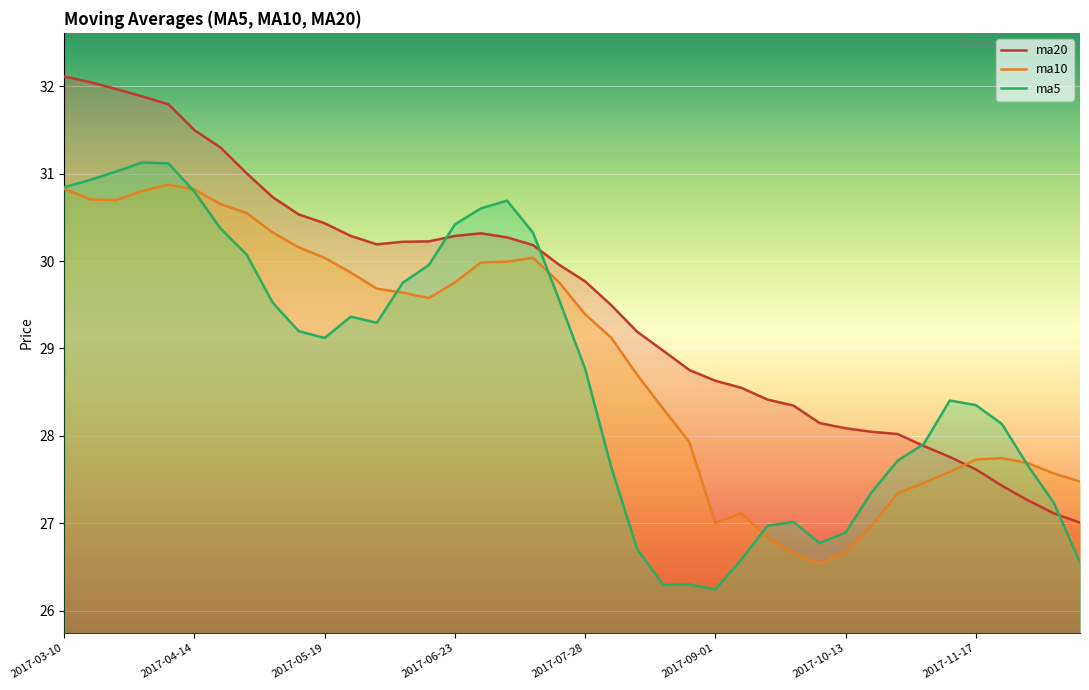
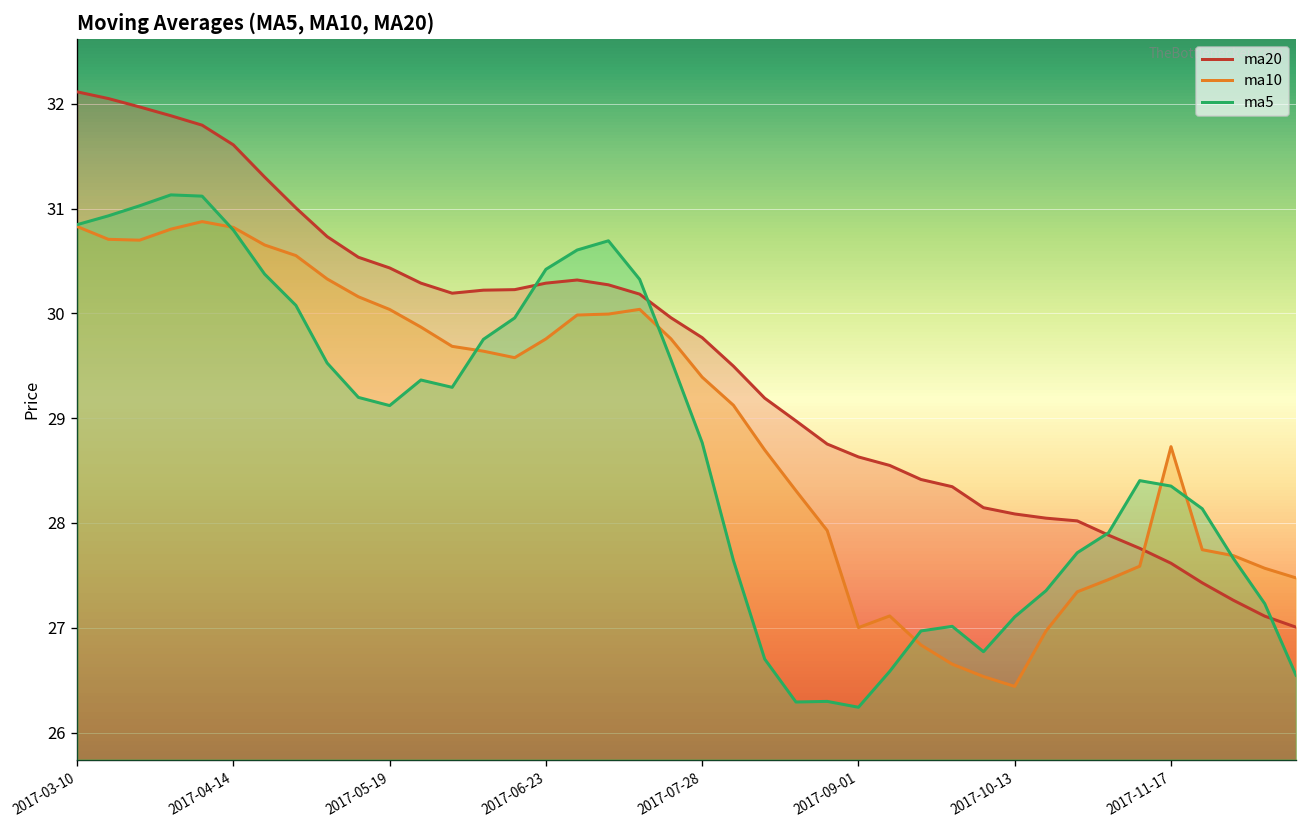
  {
    "ma20": {
      "2017-03-10": 32.1,
-     "2017-04-14": 31.5,
+     "2017-04-14": 31.6,
      "2017-05-19": 30.4,
      "2017-06-23": 30.3,
      "2017-07-28": 29.8,
      "2017-09-01": 28.6,
      "2017-10-13": 28.1,
      "2017-11-17": 27.6
    },
    "ma10": {
      "2017-05-19": 30.0,
      "2017-06-23": 29.8,
      "2017-07-28": 29.4,
      "2017-09-01": 27.0,
-     "2017-10-13": 26.7,
-     "2017-11-17": 27.7
+     "2017-10-13": 26.4,
+     "2017-11-17": 28.7
    },
    "ma5": {
      "2017-05-19": 29.1,
      "2017-06-23": 30.4,
      "2017-07-28": 28.8,
      "2017-09-01": 26.2,
-     "2017-10-13": 26.9,
+     "2017-10-13": 27.1,
      "2017-11-17": 28.4
    }
  }
